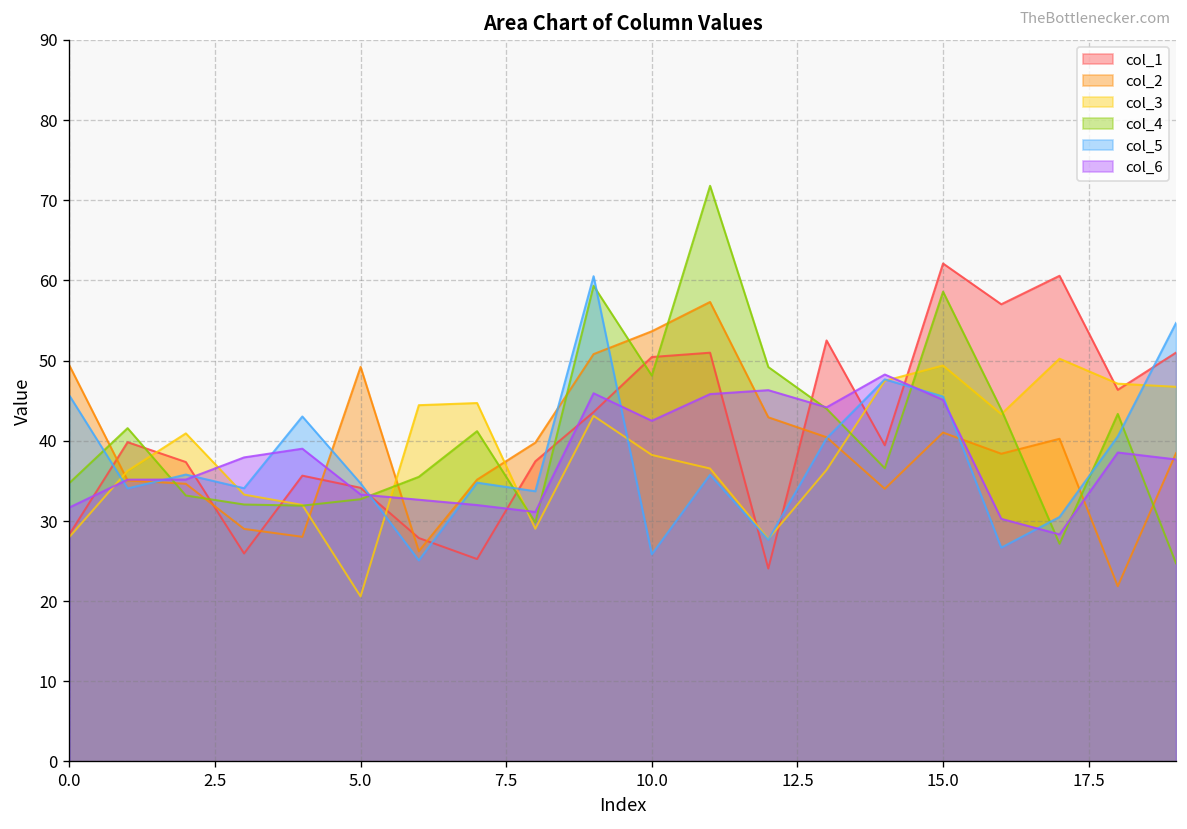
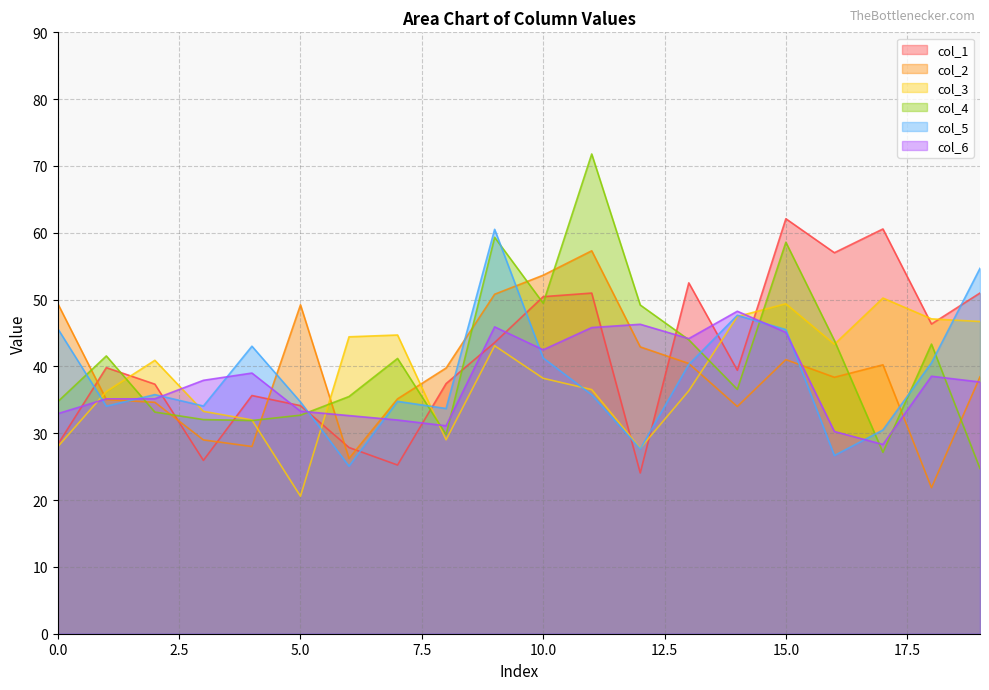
  {
    "col_4": {
      "0.0": 35,
      "5.0": 33,
-     "10.0": 48,
+     "10.0": 49,
      "15.0": 59
    },
    "col_5": {
      "0.0": 46,
      "5.0": 35,
-     "10.0": 26,
+     "10.0": 41,
      "15.0": 46
    },
    "col_6": {
-     "0.0": 32,
+     "0.0": 33,
      "5.0": 33,
      "10.0": 42,
      "15.0": 45
    }
  }
